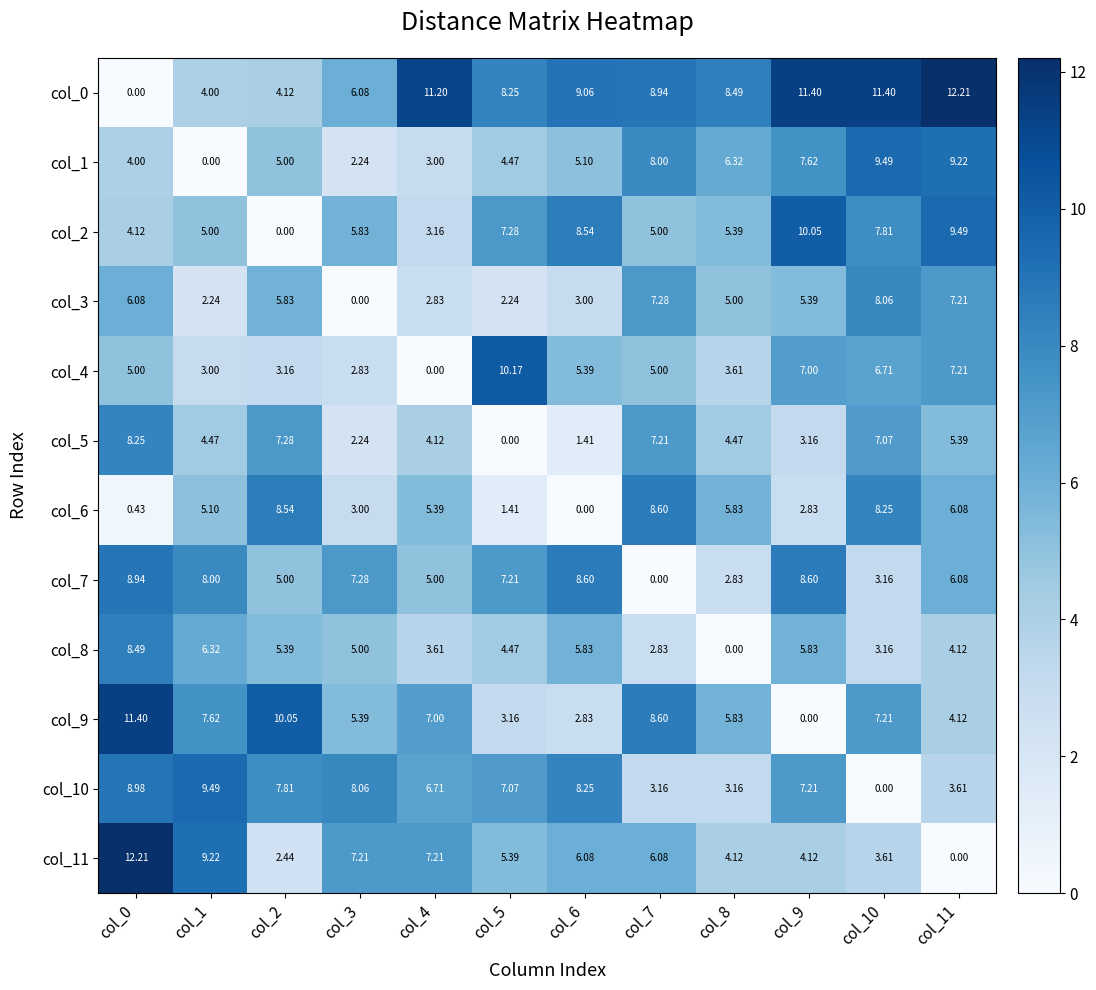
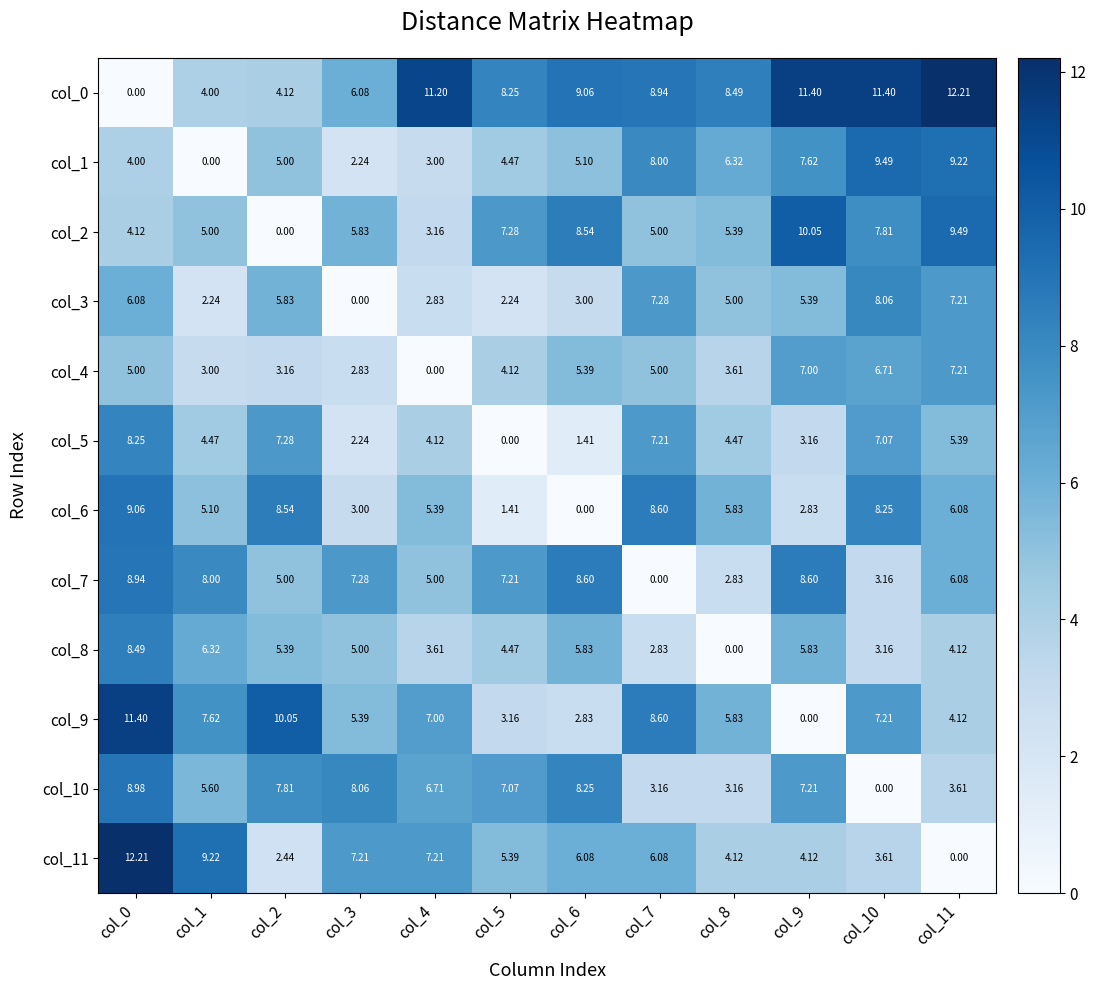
  {
    "col_0": {
      "col_0": 0.00,
      "col_1": 4.00,
      "col_2": 4.12,
      "col_3": 6.08,
      "col_4": 11.20,
      "col_5": 8.25,
      "col_6": 9.06,
      "col_7": 8.94,
      "col_8": 8.49,
      "col_9": 11.40,
      "col_10": 11.40,
      "col_11": 12.21
    },
    "col_1": {
      "col_0": 4.00,
      "col_1": 0.00,
      "col_2": 5.00,
      "col_3": 2.24,
      "col_4": 3.00,
      "col_5": 4.47,
      "col_6": 5.10,
      "col_7": 8.00,
      "col_8": 6.32,
      "col_9": 7.62,
      "col_10": 9.49,
      "col_11": 9.22
    },
    "col_2": {
      "col_0": 4.12,
      "col_1": 5.00,
      "col_2": 0.00,
      "col_3": 5.83,
      "col_4": 3.16,
      "col_5": 7.28,
      "col_6": 8.54,
      "col_7": 5.00,
      "col_8": 5.39,
      "col_9": 10.05,
      "col_10": 7.81,
      "col_11": 9.49
    },
    "col_3": {
      "col_0": 6.08,
      "col_1": 2.24,
      "col_2": 5.83,
      "col_3": 0.00,
      "col_4": 2.83,
      "col_5": 2.24,
      "col_6": 3.00,
      "col_7": 7.28,
      "col_8": 5.00,
      "col_9": 5.39,
      "col_10": 8.06,
      "col_11": 7.21
    },
    "col_4": {
      "col_0": 5.00,
      "col_1": 3.00,
      "col_2": 3.16,
      "col_3": 2.83,
      "col_4": 0.00,
-     "col_5": 10.17,
+     "col_5": 4.12,
      "col_6": 5.39,
      "col_7": 5.00,
      "col_8": 3.61,
      "col_9": 7.00,
      "col_10": 6.71,
      "col_11": 7.21
    },
    "col_5": {
      "col_0": 8.25,
      "col_1": 4.47,
      "col_2": 7.28,
      "col_3": 2.24,
      "col_4": 4.12,
      "col_5": 0.00,
      "col_6": 1.41,
      "col_7": 7.21,
      "col_8": 4.47,
      "col_9": 3.16,
      "col_10": 7.07,
      "col_11": 5.39
    },
    "col_6": {
-     "col_0": 0.43,
+     "col_0": 9.06,
      "col_1": 5.10,
      "col_2": 8.54,
      "col_3": 3.00,
      "col_4": 5.39,
      "col_5": 1.41,
      "col_6": 0.00,
      "col_7": 8.60,
      "col_8": 5.83,
      "col_9": 2.83,
      "col_10": 8.25,
      "col_11": 6.08
    },
    "col_7": {
      "col_0": 8.94,
      "col_1": 8.00,
      "col_2": 5.00,
      "col_3": 7.28,
      "col_4": 5.00,
      "col_5": 7.21,
      "col_6": 8.60,
      "col_7": 0.00,
      "col_8": 2.83,
      "col_9": 8.60,
      "col_10": 3.16,
      "col_11": 6.08
    },
    "col_8": {
      "col_0": 8.49,
      "col_1": 6.32,
      "col_2": 5.39,
      "col_3": 5.00,
      "col_4": 3.61,
      "col_5": 4.47,
      "col_6": 5.83,
      "col_7": 2.83,
      "col_8": 0.00,
      "col_9": 5.83,
      "col_10": 3.16,
      "col_11": 4.12
    },
    "col_9": {
      "col_0": 11.40,
      "col_1": 7.62,
      "col_2": 10.05,
      "col_3": 5.39,
      "col_4": 7.00,
      "col_5": 3.16,
      "col_6": 2.83,
      "col_7": 8.60,
      "col_8": 5.83,
      "col_9": 0.00,
      "col_10": 7.21,
      "col_11": 4.12
    },
    "col_10": {
      "col_0": 8.98,
-     "col_1": 9.49,
+     "col_1": 5.60,
      "col_2": 7.81,
      "col_3": 8.06,
      "col_4": 6.71,
      "col_5": 7.07,
      "col_6": 8.25,
      "col_7": 3.16,
      "col_8": 3.16,
      "col_9": 7.21,
      "col_10": 0.00,
      "col_11": 3.61
    },
    "col_11": {
      "col_0": 12.21,
      "col_1": 9.22,
      "col_2": 2.44,
      "col_3": 7.21,
      "col_4": 7.21,
      "col_5": 5.39,
      "col_6": 6.08,
      "col_7": 6.08,
      "col_8": 4.12,
      "col_9": 4.12,
      "col_10": 3.61,
      "col_11": 0.00
    }
  }
